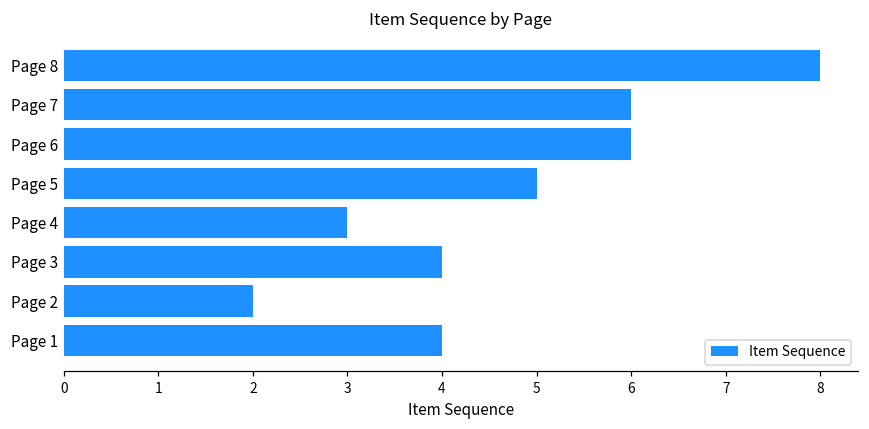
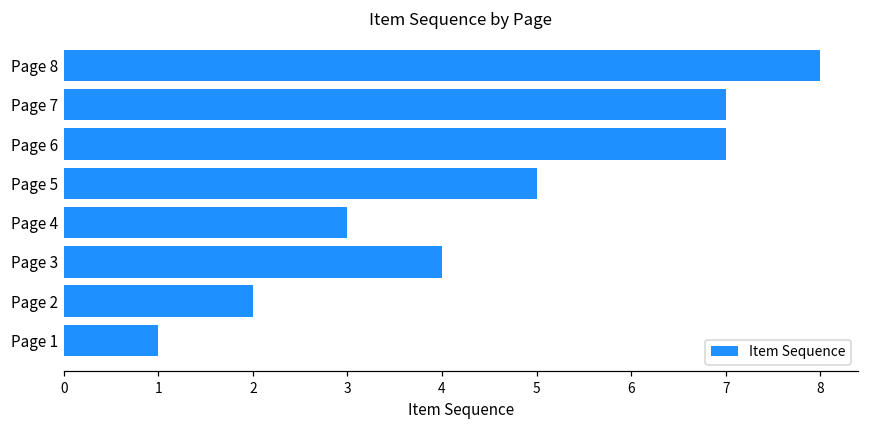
  {
    "Page 8": 8,
-   "Page 7": 6,
-   "Page 6": 6,
+   "Page 7": 7,
+   "Page 6": 7,
    "Page 5": 5,
    "Page 4": 3,
    "Page 3": 4,
    "Page 2": 2,
-   "Page 1": 4
+   "Page 1": 1
  }
